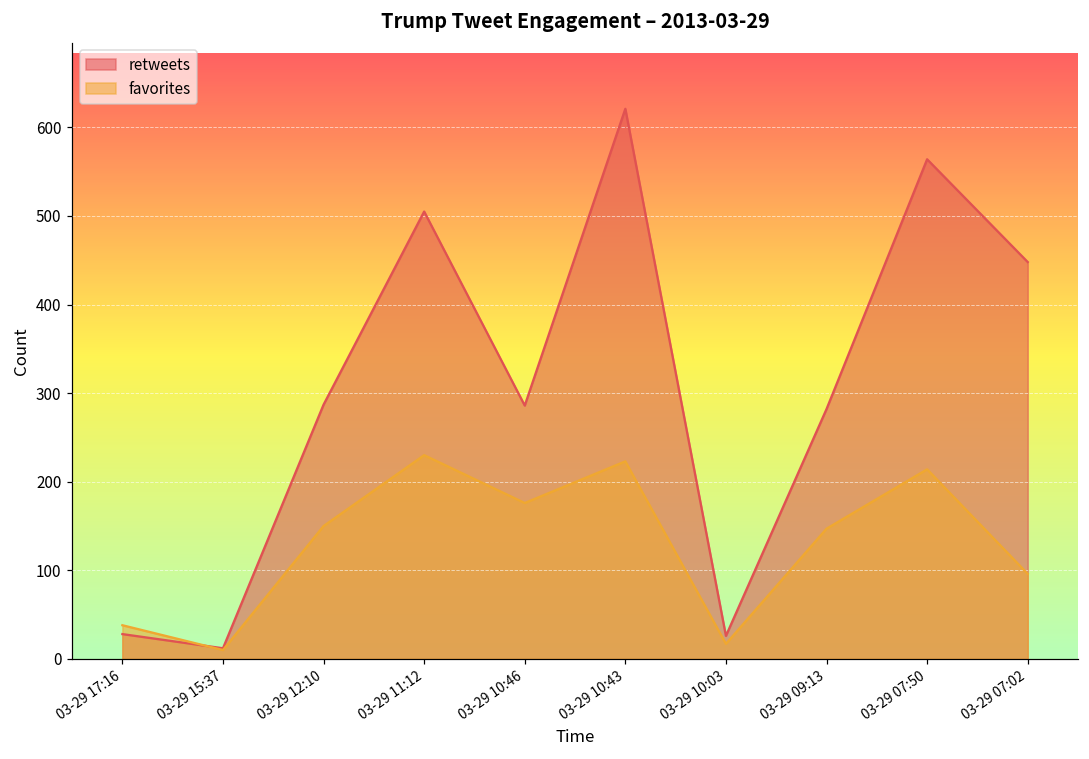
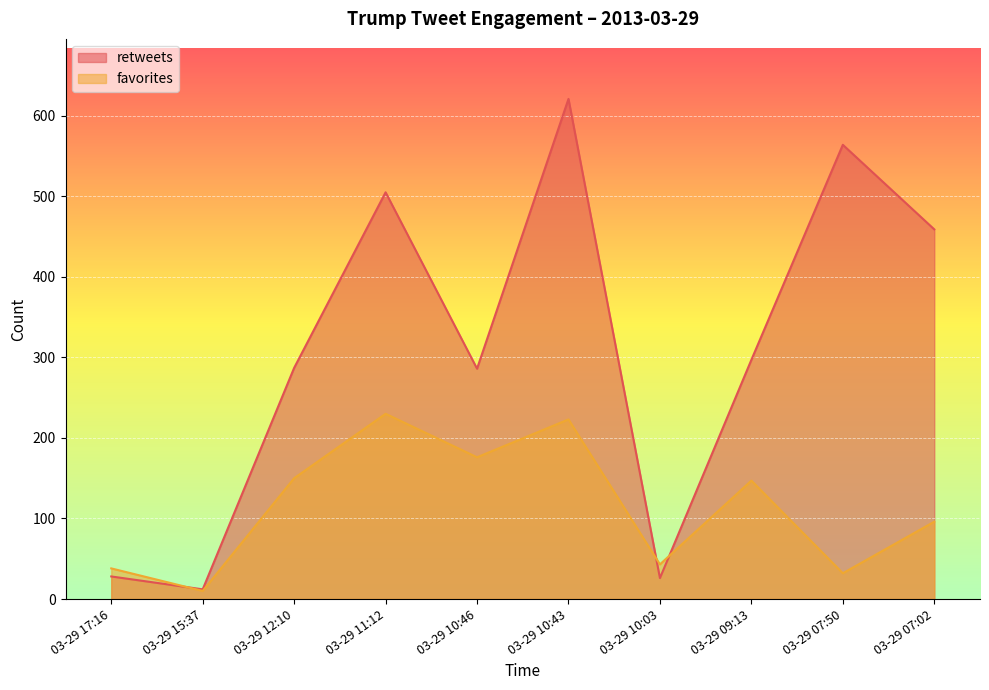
  {
    "retweets": {
      "03-29 17:16": 30,
      "03-29 12:10": 290,
      "03-29 11:12": 510,
      "03-29 10:46": 290,
      "03-29 10:43": 620,
      "03-29 10:03": 30,
-     "03-29 09:13": 280,
+     "03-29 09:13": 300,
      "03-29 07:50": 560,
-     "03-29 07:02": 450
+     "03-29 07:02": 460
    },
    "favorites": {
      "03-29 17:16": 40,
      "03-29 12:10": 150,
      "03-29 11:12": 230,
      "03-29 10:46": 180,
      "03-29 10:43": 220,
-     "03-29 10:03": 20,
+     "03-29 10:03": 40,
      "03-29 09:13": 150,
-     "03-29 07:50": 210,
+     "03-29 07:50": 30,
      "03-29 07:02": 100
    }
  }
